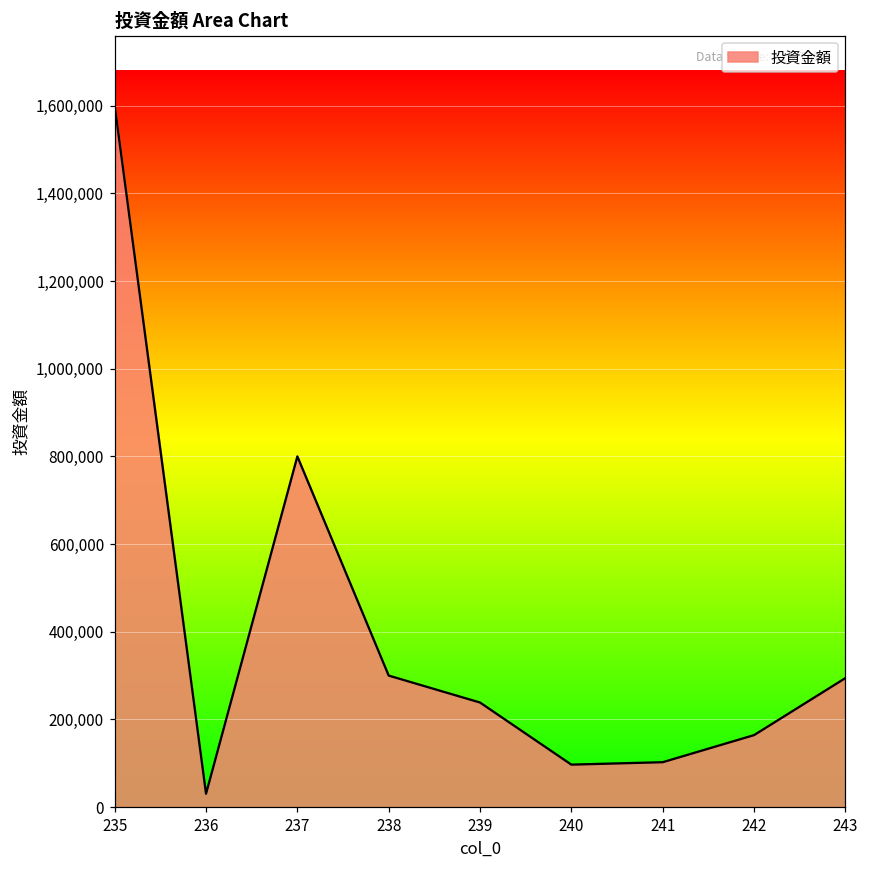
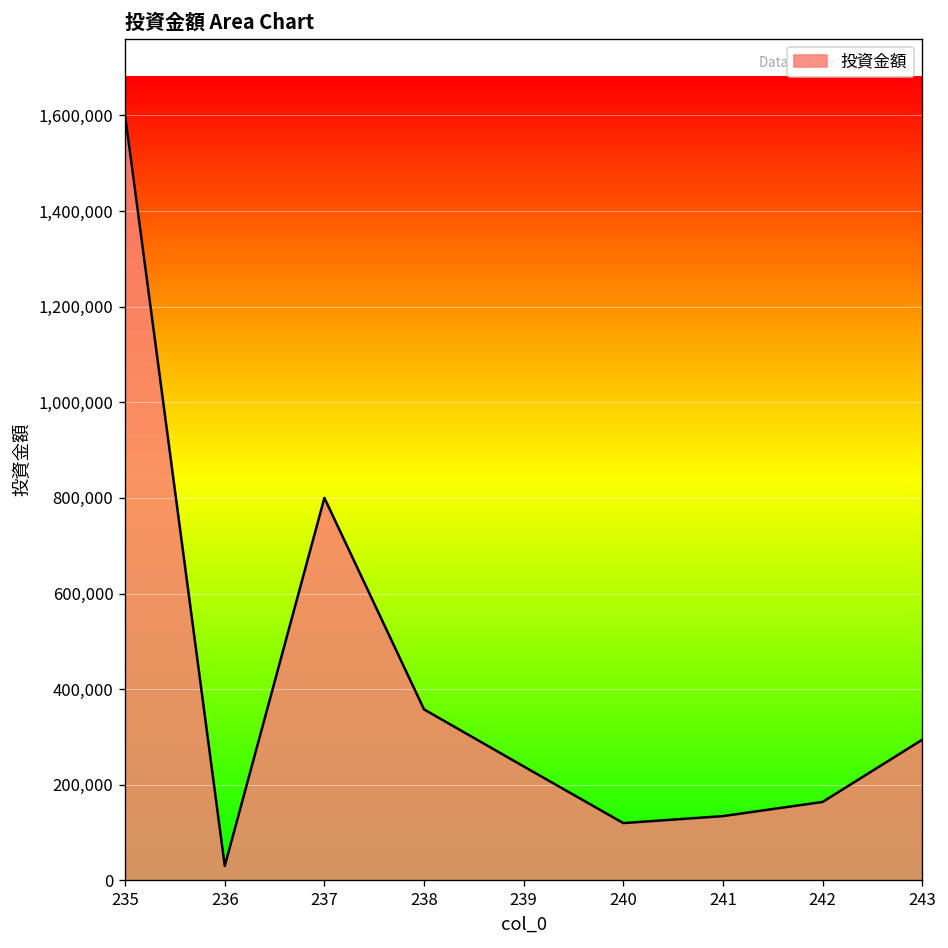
  {
    "235": "1,600,000",
    "236": "30,000",
    "237": "800,000",
-   "238": "300,000",
+   "238": "360,000",
    "239": "240,000",
-   "240": "100,000",
-   "241": "100,000",
+   "240": "120,000",
+   "241": "130,000",
    "242": "160,000",
    "243": "290,000"
  }
